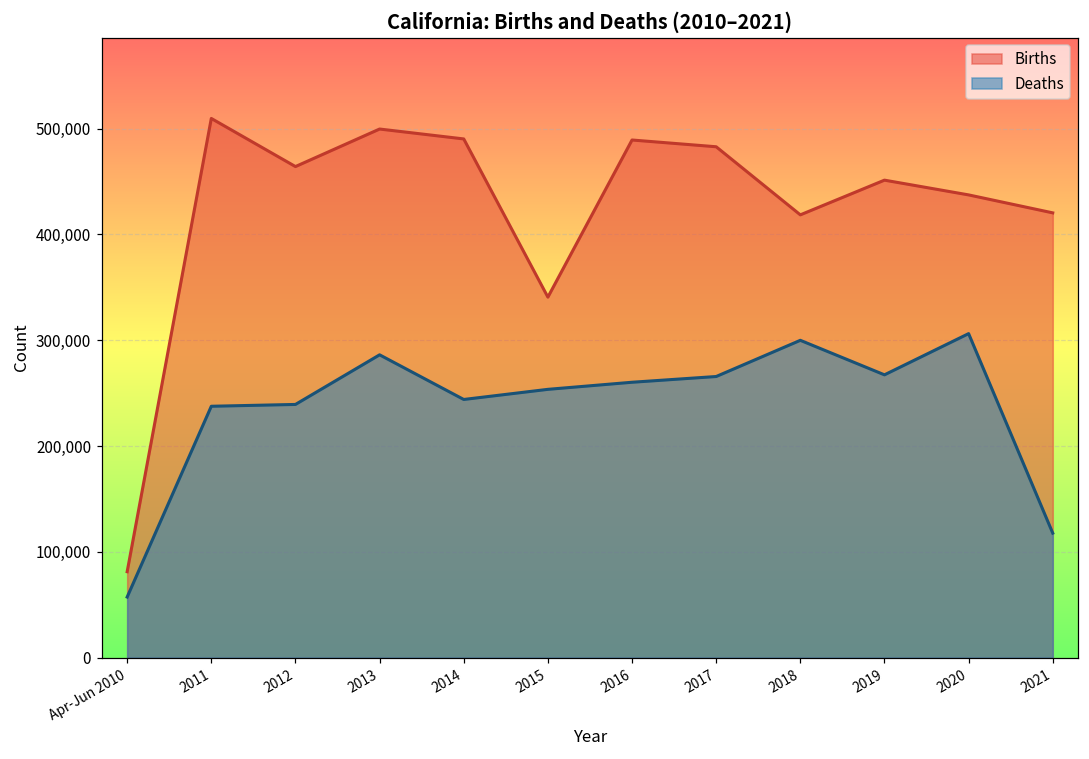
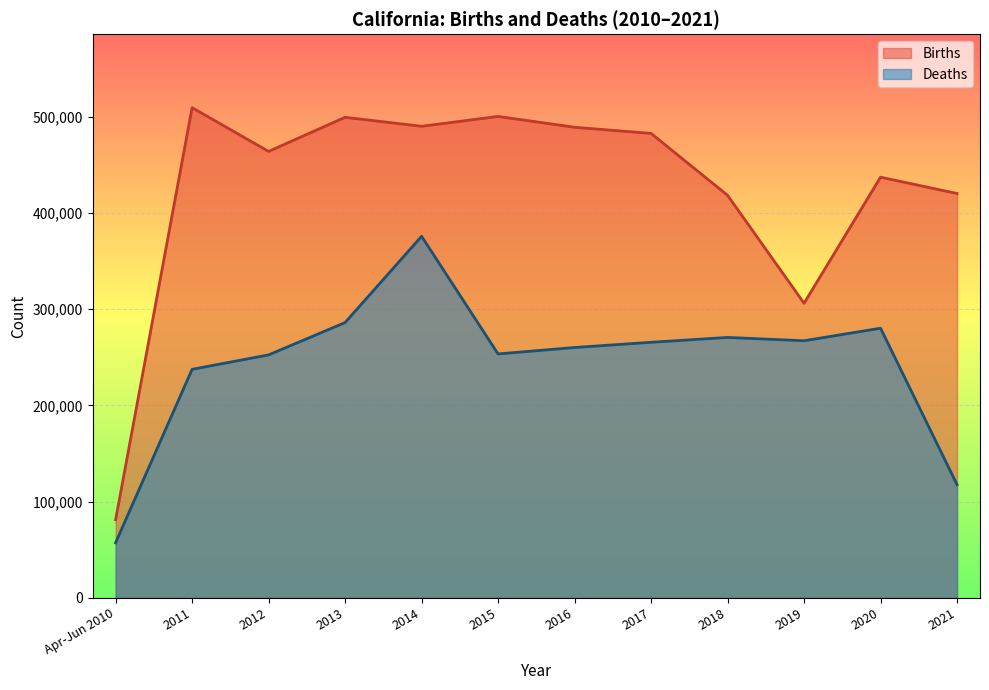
  {
    "Births": {
      "Apr-Jun 2010": "80,000",
      "2011": "510,000",
      "2012": "460,000",
      "2013": "500,000",
      "2014": "490,000",
-     "2015": "340,000",
+     "2015": "500,000",
      "2016": "490,000",
      "2017": "480,000",
      "2018": "420,000",
-     "2019": "450,000",
+     "2019": "310,000",
      "2020": "440,000",
      "2021": "420,000"
    },
    "Deaths": {
      "Apr-Jun 2010": "60,000",
      "2011": "240,000",
-     "2012": "240,000",
+     "2012": "250,000",
      "2013": "290,000",
-     "2014": "240,000",
+     "2014": "380,000",
      "2015": "250,000",
      "2016": "260,000",
      "2017": "270,000",
-     "2018": "300,000",
+     "2018": "270,000",
      "2019": "270,000",
-     "2020": "310,000",
+     "2020": "280,000",
      "2021": "120,000"
    }
  }
